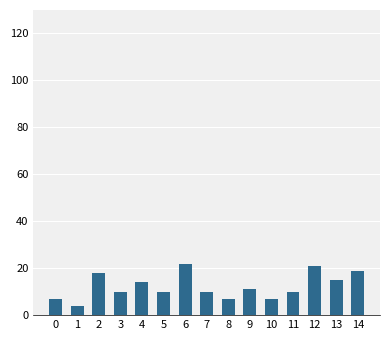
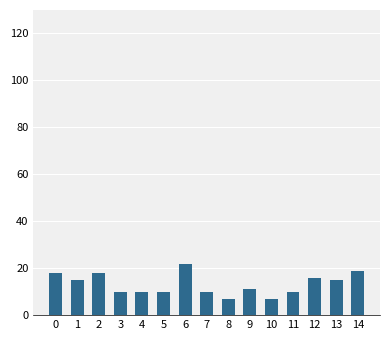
  {
-   "0": 7,
-   "1": 4,
+   "0": 18,
+   "1": 15,
    "2": 18,
    "3": 10,
-   "4": 14,
+   "4": 10,
    "5": 10,
    "6": 22,
    "7": 10,
    "8": 7,
    "9": 11,
    "10": 7,
    "11": 10,
-   "12": 21,
+   "12": 16,
    "13": 15,
    "14": 19
  }
